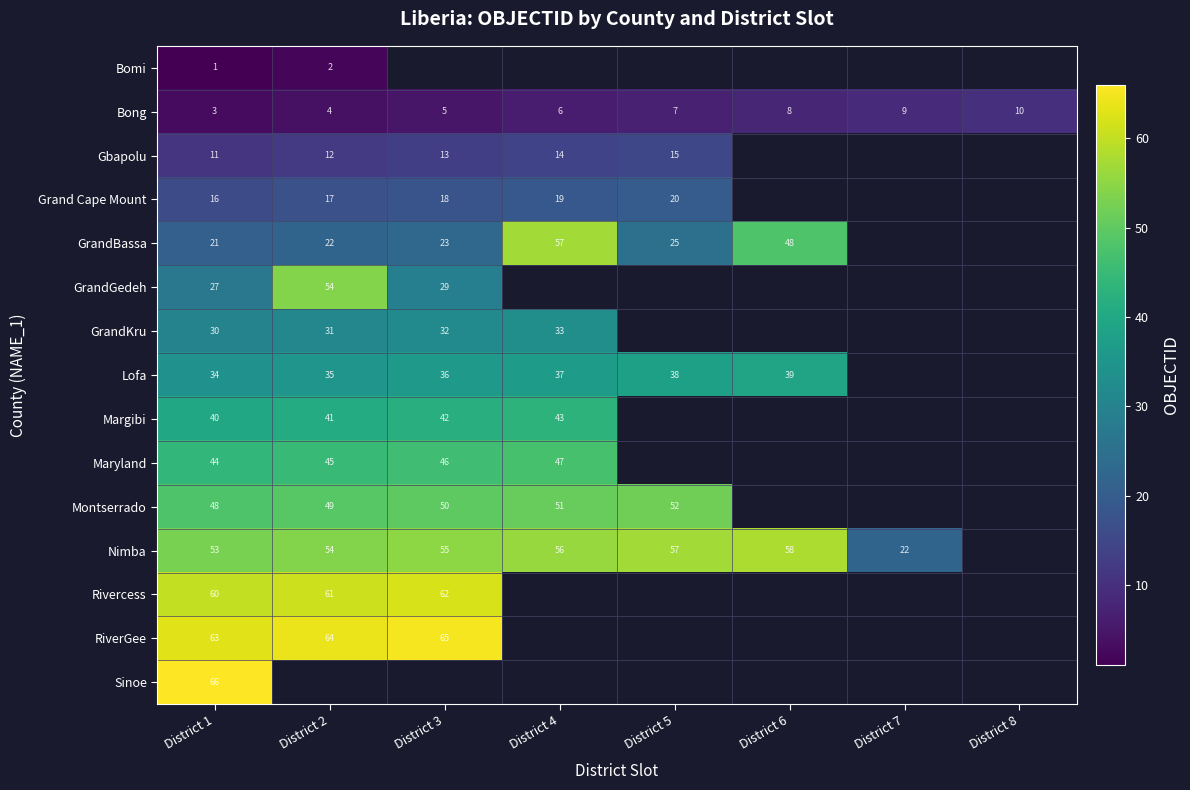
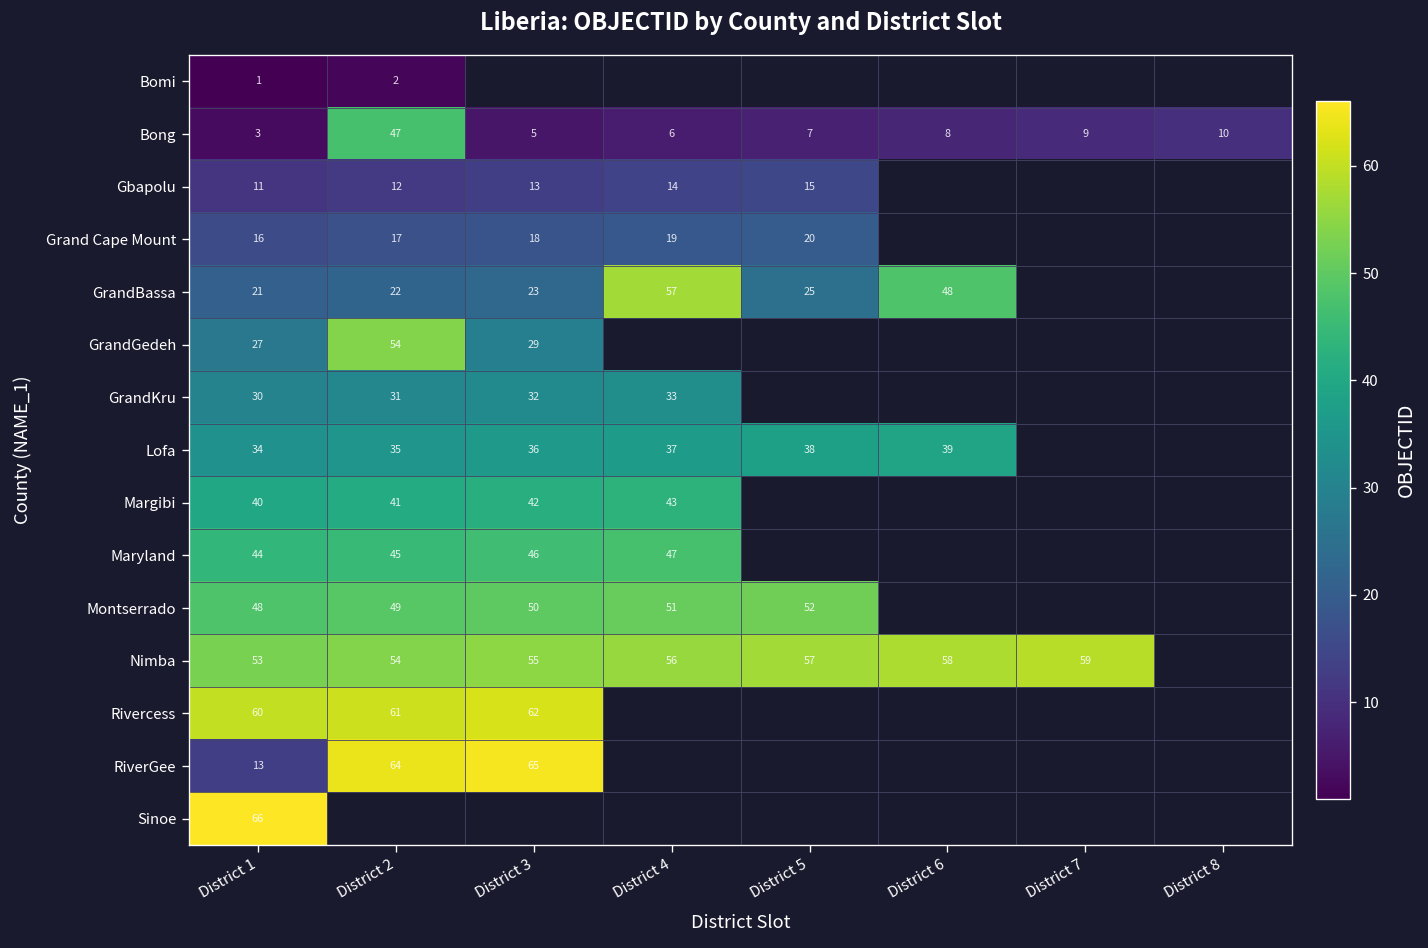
  {
    "Bomi": {
      "District 1": 1,
      "District 2": 2
    },
    "Bong": {
      "District 1": 3,
-     "District 2": 4,
+     "District 2": 47,
      "District 3": 5,
      "District 4": 6,
      "District 5": 7,
      "District 6": 8,
      "District 7": 9,
      "District 8": 10
    },
    "Gbapolu": {
      "District 1": 11,
      "District 2": 12,
      "District 3": 13,
      "District 4": 14,
      "District 5": 15
    },
    "Grand Cape Mount": {
      "District 1": 16,
      "District 2": 17,
      "District 3": 18,
      "District 4": 19,
      "District 5": 20
    },
    "GrandBassa": {
      "District 1": 21,
      "District 2": 22,
      "District 3": 23,
      "District 4": 57,
      "District 5": 25,
      "District 6": 48
    },
    "GrandGedeh": {
      "District 1": 27,
      "District 2": 54,
      "District 3": 29
    },
    "GrandKru": {
      "District 1": 30,
      "District 2": 31,
      "District 3": 32,
      "District 4": 33
    },
    "Lofa": {
      "District 1": 34,
      "District 2": 35,
      "District 3": 36,
      "District 4": 37,
      "District 5": 38,
      "District 6": 39
    },
    "Margibi": {
      "District 1": 40,
      "District 2": 41,
      "District 3": 42,
      "District 4": 43
    },
    "Maryland": {
      "District 1": 44,
      "District 2": 45,
      "District 3": 46,
      "District 4": 47
    },
    "Montserrado": {
      "District 1": 48,
      "District 2": 49,
      "District 3": 50,
      "District 4": 51,
      "District 5": 52
    },
    "Nimba": {
      "District 1": 53,
      "District 2": 54,
      "District 3": 55,
      "District 4": 56,
      "District 5": 57,
      "District 6": 58,
-     "District 7": 22
+     "District 7": 59
    },
    "Rivercess": {
      "District 1": 60,
      "District 2": 61,
      "District 3": 62
    },
    "RiverGee": {
-     "District 1": 63,
+     "District 1": 13,
      "District 2": 64,
      "District 3": 65
    },
    "Sinoe": {
      "District 1": 66
    }
  }
